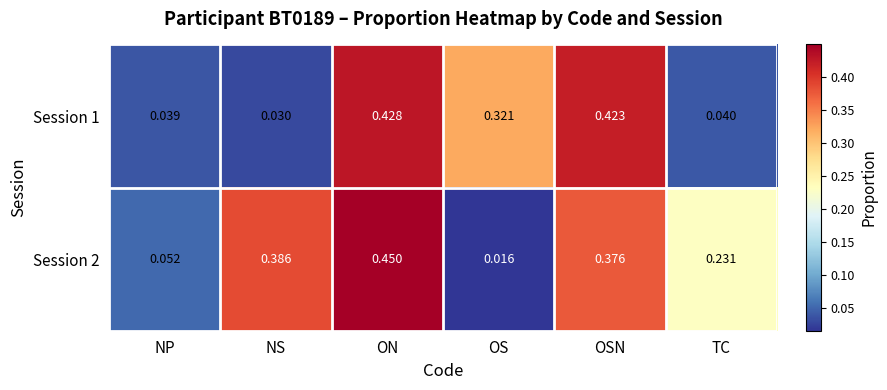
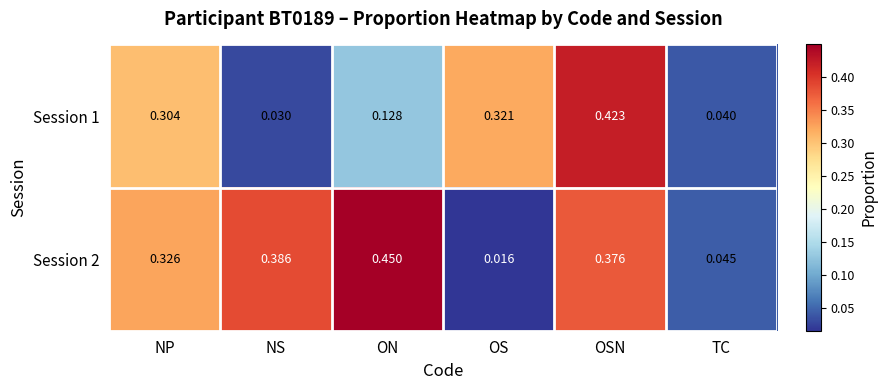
  {
    "Session 1": {
-     "NP": 0.039,
+     "NP": 0.304,
      "NS": 0.030,
-     "ON": 0.428,
+     "ON": 0.128,
      "OS": 0.321,
      "OSN": 0.423,
      "TC": 0.040
    },
    "Session 2": {
-     "NP": 0.052,
+     "NP": 0.326,
      "NS": 0.386,
      "ON": 0.450,
      "OS": 0.016,
      "OSN": 0.376,
-     "TC": 0.231
+     "TC": 0.045
    }
  }
